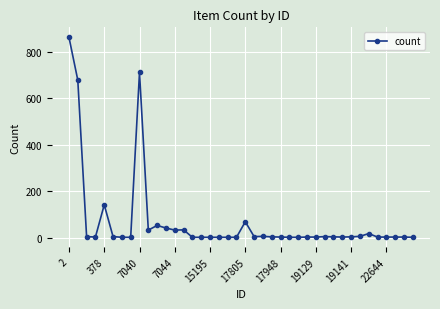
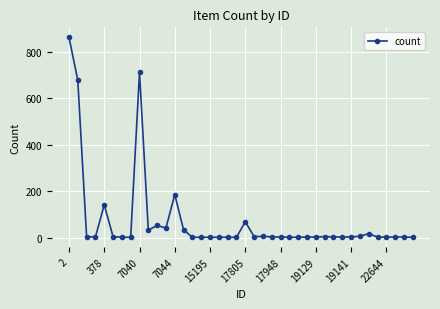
  {
    "378": 140,
    "7040": 710,
-   "7044": 30,
+   "7044": 190,
    "15195": 0,
    "17805": 70,
    "17948": 0,
    "19129": 0,
    "19141": 0,
    "22644": 0
  }
